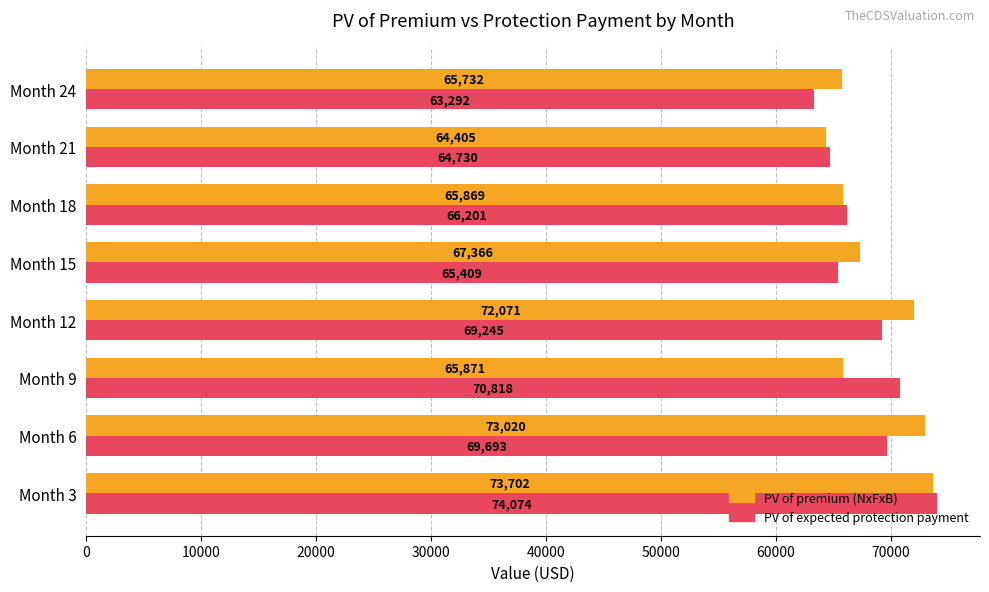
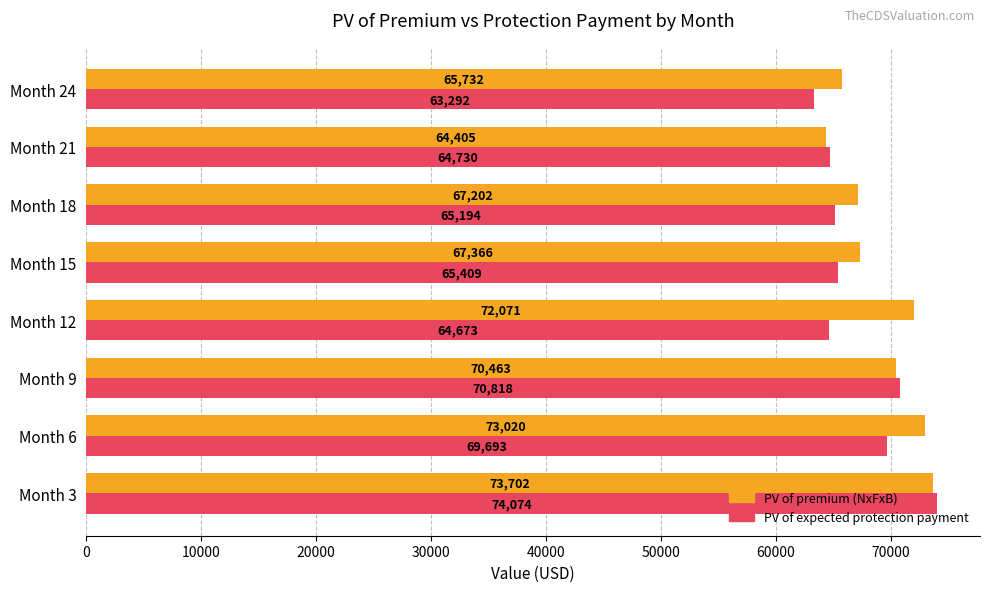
  {
    "PV of premium (NxFxB)": {
      "Month 24": "65,732",
      "Month 21": "64,405",
-     "Month 18": "65,869",
+     "Month 18": "67,202",
      "Month 15": "67,366",
      "Month 12": "72,071",
-     "Month 9": "65,871",
+     "Month 9": "70,463",
      "Month 6": "73,020",
      "Month 3": "73,702"
    },
    "PV of expected protection payment": {
      "Month 24": "63,292",
      "Month 21": "64,730",
-     "Month 18": "66,201",
+     "Month 18": "65,194",
      "Month 15": "65,409",
-     "Month 12": "69,245",
+     "Month 12": "64,673",
      "Month 9": "70,818",
      "Month 6": "69,693",
      "Month 3": "74,074"
    }
  }
